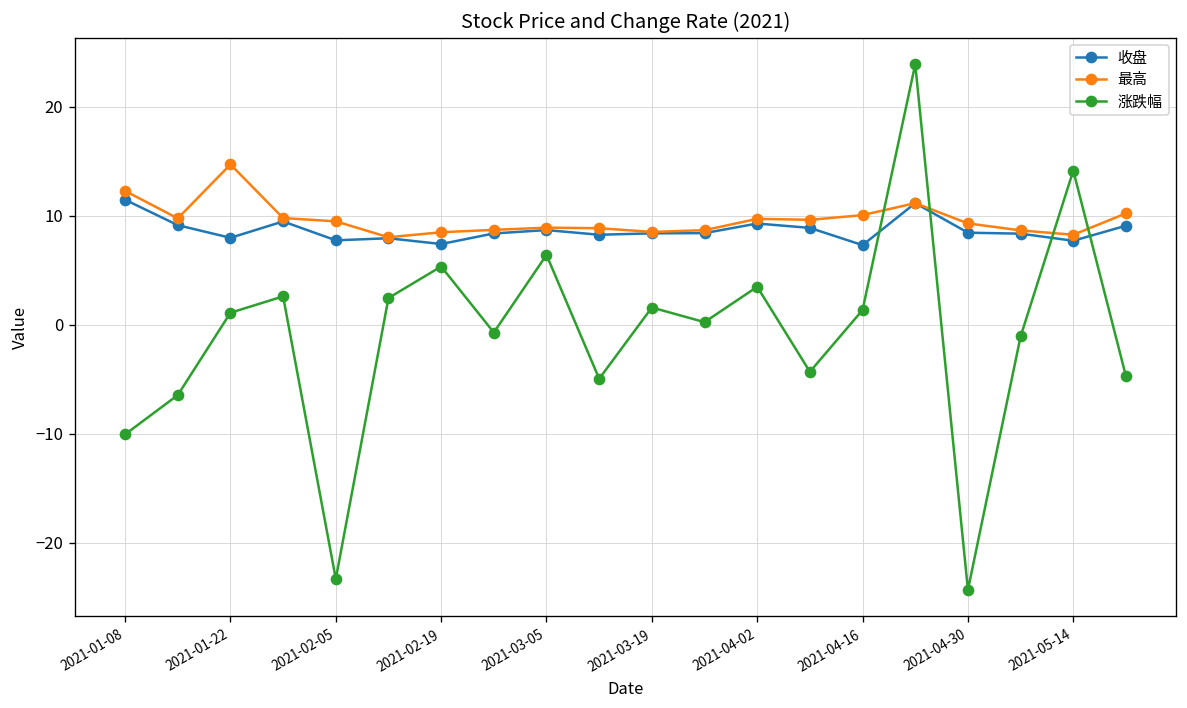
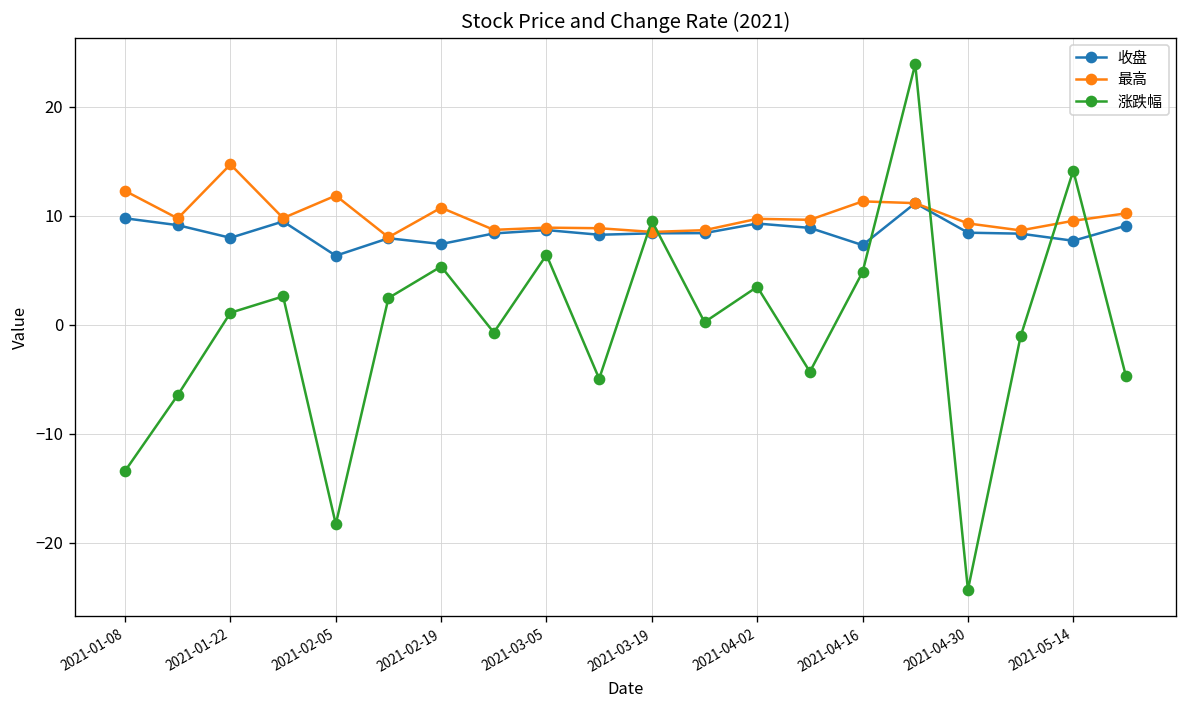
  {
    "收盘": {
-     "2021-01-08": 11,
+     "2021-01-08": 10,
      "2021-01-22": 8,
-     "2021-02-05": 8,
+     "2021-02-05": 6,
      "2021-02-19": 7,
      "2021-04-02": 9,
      "2021-04-16": 7,
      "2021-04-30": 8,
      "2021-05-14": 8
    },
    "最高": {
      "2021-01-08": 12,
      "2021-01-22": 15,
-     "2021-02-05": 9,
-     "2021-02-19": 8,
+     "2021-02-05": 12,
+     "2021-02-19": 11,
      "2021-04-02": 10,
-     "2021-04-16": 10,
+     "2021-04-16": 11,
      "2021-04-30": 9,
-     "2021-05-14": 8
+     "2021-05-14": 10
    },
    "涨跌幅": {
-     "2021-01-08": -10,
+     "2021-01-08": -13,
      "2021-01-22": 1,
-     "2021-02-05": -23,
+     "2021-02-05": -18,
      "2021-02-19": 5,
      "2021-03-05": 6,
-     "2021-03-19": 2,
+     "2021-03-19": 10,
      "2021-04-02": 3,
-     "2021-04-16": 1,
+     "2021-04-16": 5,
      "2021-04-30": -24,
      "2021-05-14": 14
    }
  }
